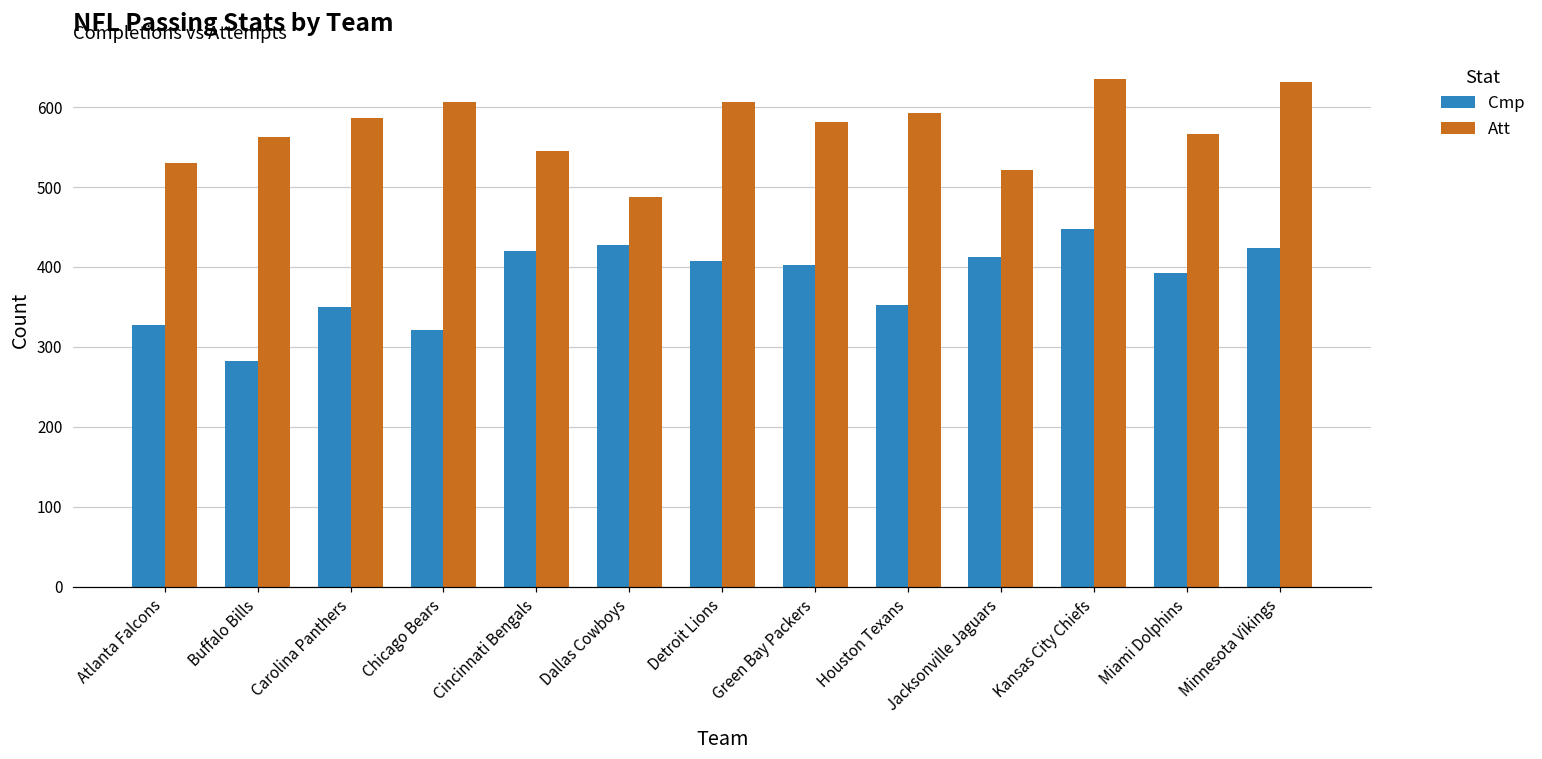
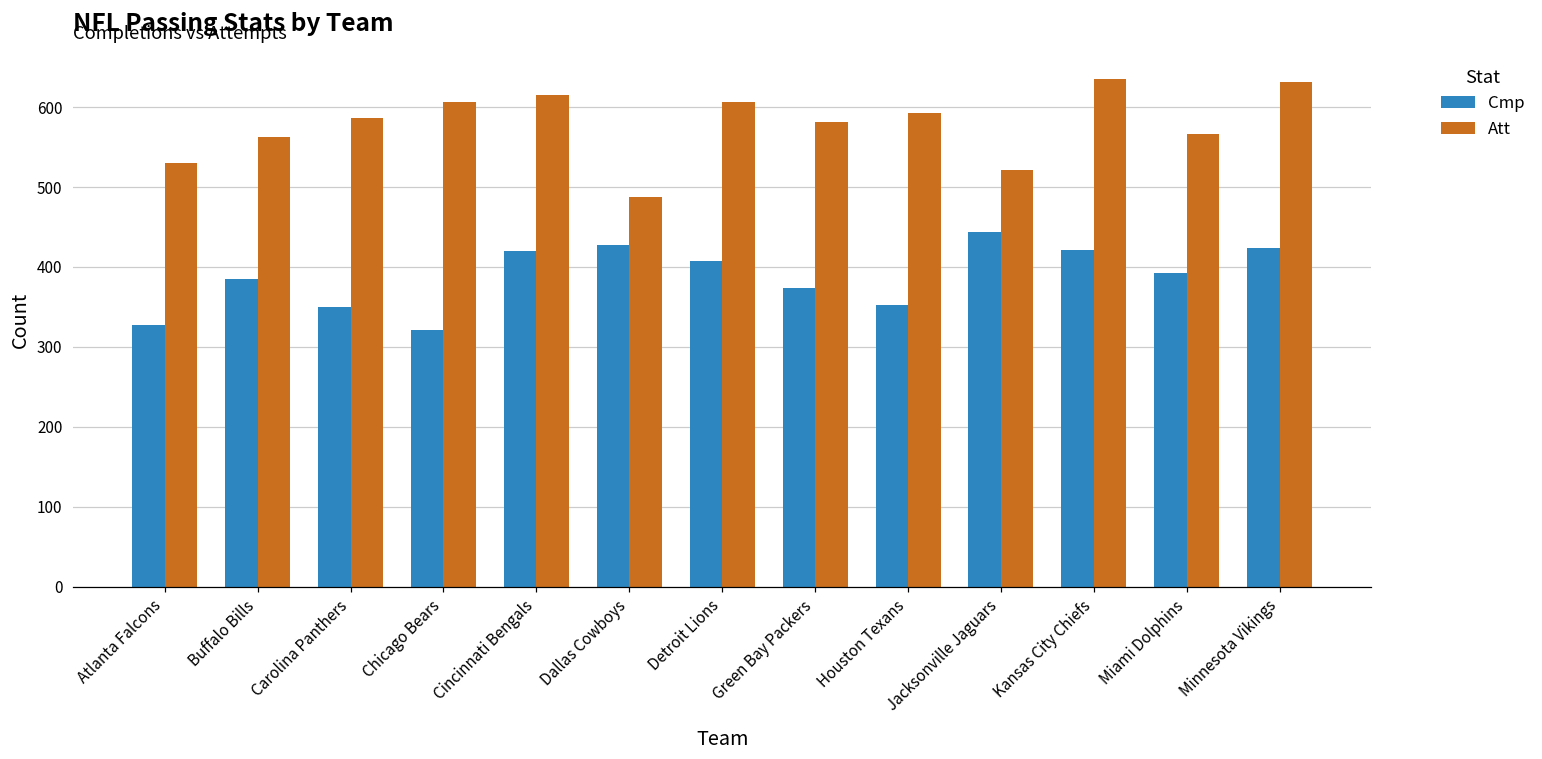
  {
    "Cmp": {
      "Atlanta Falcons": 330,
-     "Buffalo Bills": 280,
+     "Buffalo Bills": 390,
      "Carolina Panthers": 350,
      "Chicago Bears": 320,
      "Cincinnati Bengals": 420,
      "Dallas Cowboys": 430,
      "Detroit Lions": 410,
-     "Green Bay Packers": 400,
+     "Green Bay Packers": 370,
      "Houston Texans": 350,
-     "Jacksonville Jaguars": 410,
-     "Kansas City Chiefs": 450,
+     "Jacksonville Jaguars": 440,
+     "Kansas City Chiefs": 420,
      "Miami Dolphins": 390,
      "Minnesota Vikings": 420
    },
    "Att": {
      "Atlanta Falcons": 530,
      "Buffalo Bills": 560,
      "Carolina Panthers": 590,
      "Chicago Bears": 610,
-     "Cincinnati Bengals": 550,
+     "Cincinnati Bengals": 620,
      "Dallas Cowboys": 490,
      "Detroit Lions": 610,
      "Green Bay Packers": 580,
      "Houston Texans": 590,
      "Jacksonville Jaguars": 520,
      "Kansas City Chiefs": 640,
      "Miami Dolphins": 570,
      "Minnesota Vikings": 630
    }
  }
